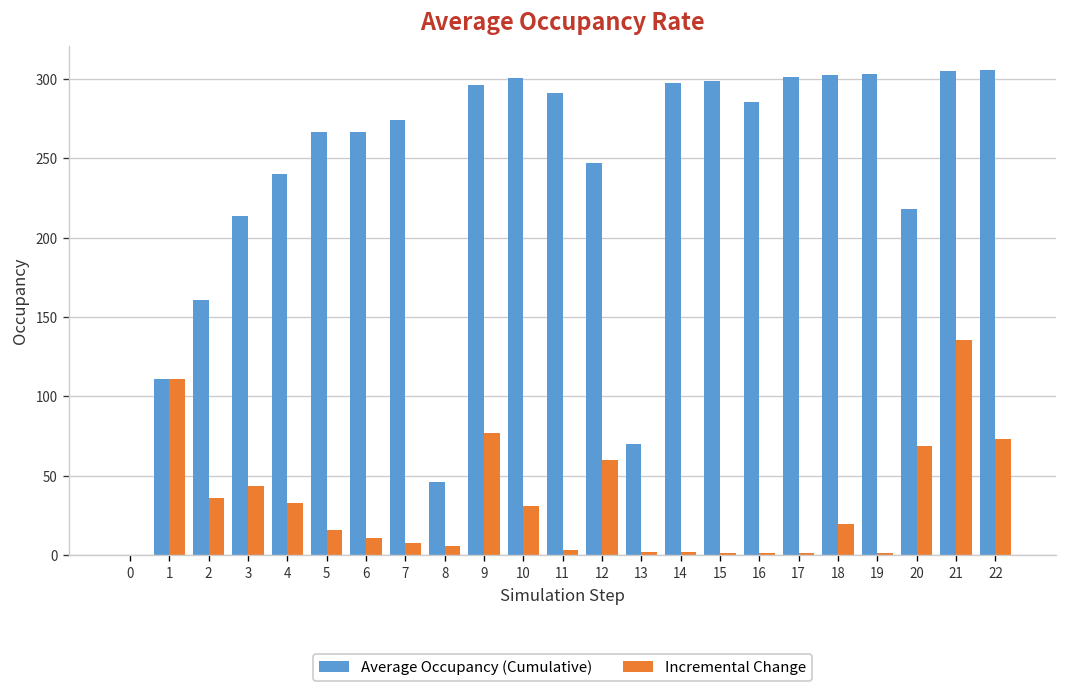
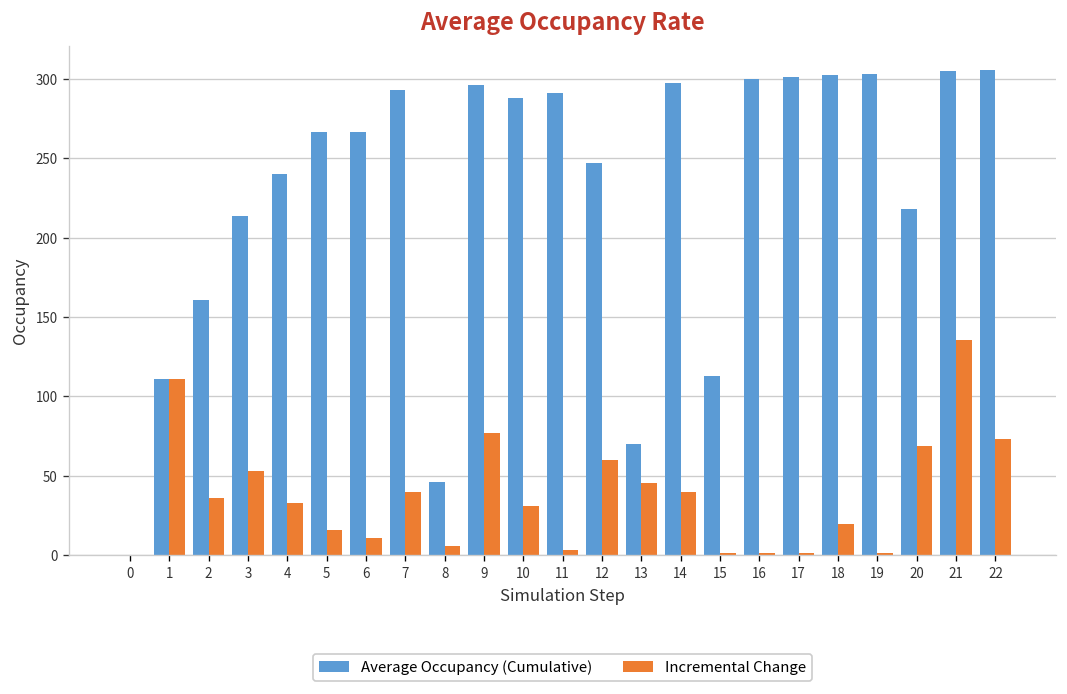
  {
    "Average Occupancy (Cumulative)": {
      "0": 0,
      "1": 111,
      "2": 161,
      "3": 214,
      "4": 240,
      "5": 267,
      "6": 267,
-     "7": 274,
+     "7": 293,
      "8": 46,
      "9": 296,
-     "10": 300,
+     "10": 288,
      "11": 291,
      "12": 247,
      "13": 70,
      "14": 297,
-     "15": 299,
-     "16": 285,
+     "15": 113,
+     "16": 300,
      "17": 301,
      "18": 302,
      "19": 303,
      "20": 218,
      "21": 305,
      "22": 306
    },
    "Incremental Change": {
      "0": 0,
      "1": 111,
      "2": 36,
-     "3": 43,
+     "3": 53,
      "4": 33,
      "5": 16,
      "6": 11,
-     "7": 8,
+     "7": 40,
      "8": 6,
      "9": 77,
      "10": 31,
      "11": 3,
      "12": 60,
-     "13": 2,
-     "14": 2,
+     "13": 45,
+     "14": 40,
      "18": 19,
      "20": 69,
      "21": 136,
      "22": 73
    }
  }
